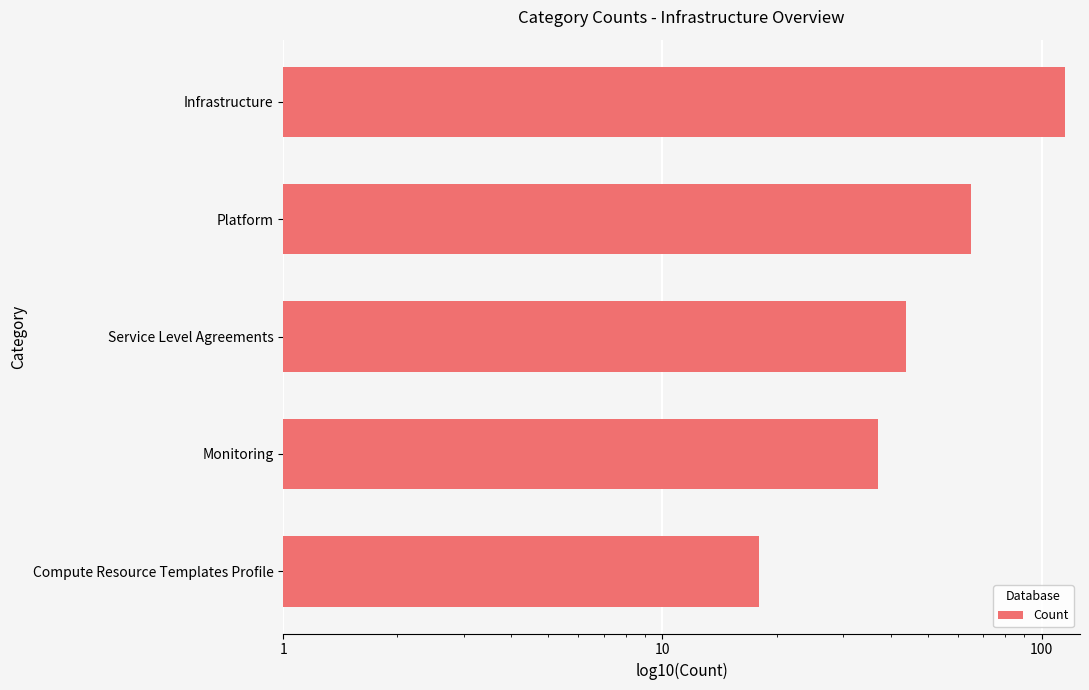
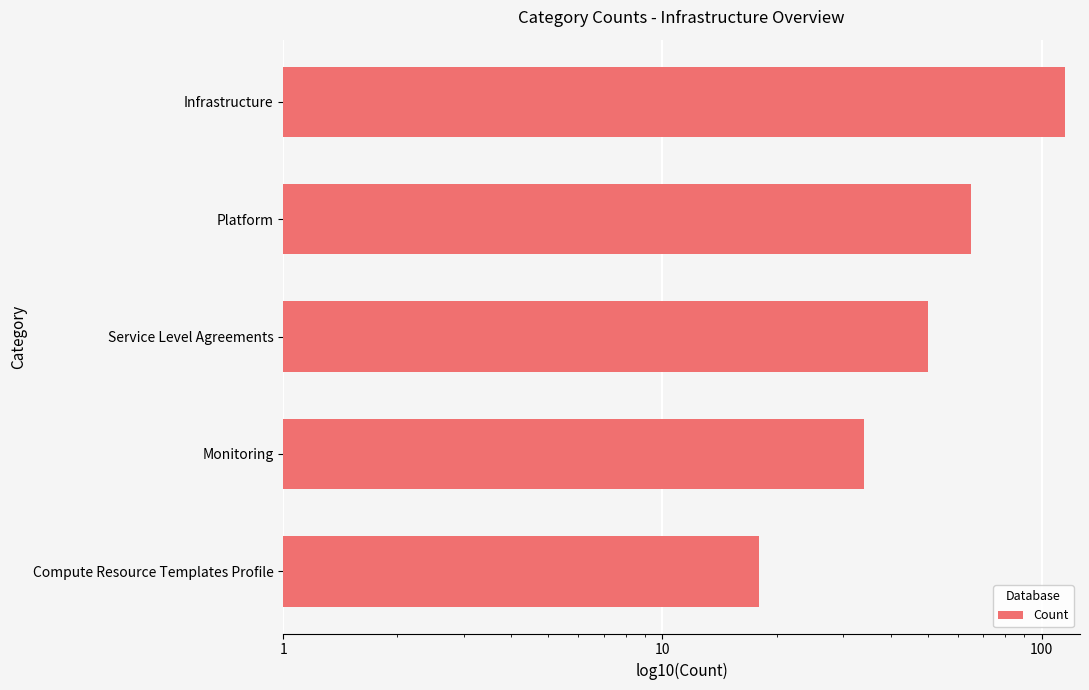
  {
    "Infrastructure": 115,
    "Platform": 65,
-   "Service Level Agreements": 44,
-   "Monitoring": 37,
+   "Service Level Agreements": 50,
+   "Monitoring": 34,
    "Compute Resource Templates Profile": 18
  }
